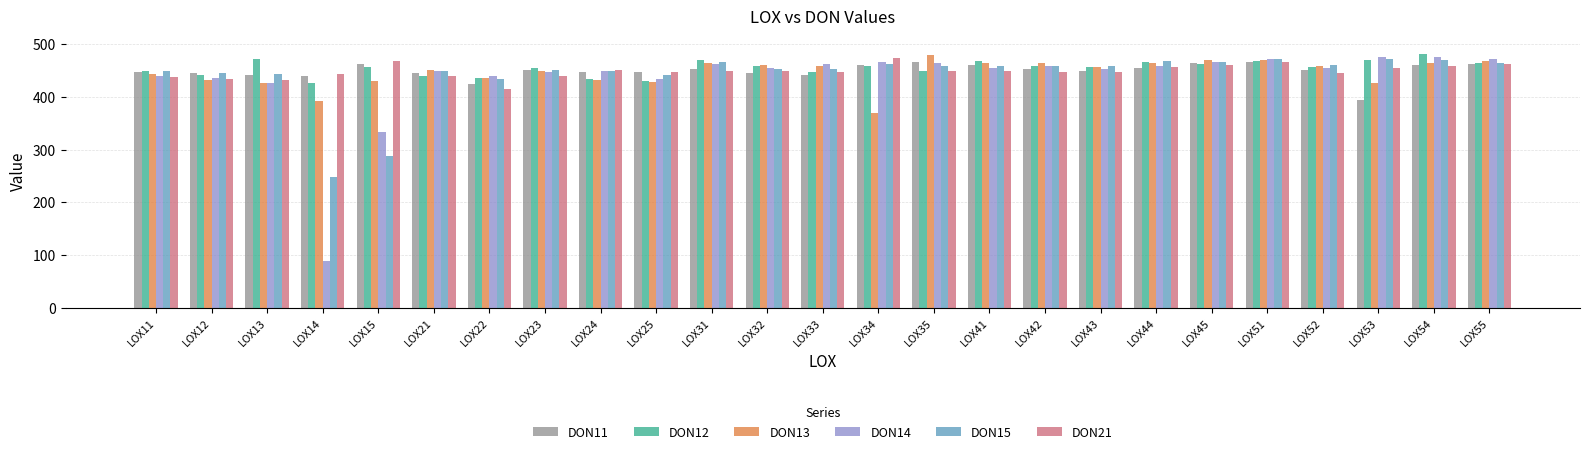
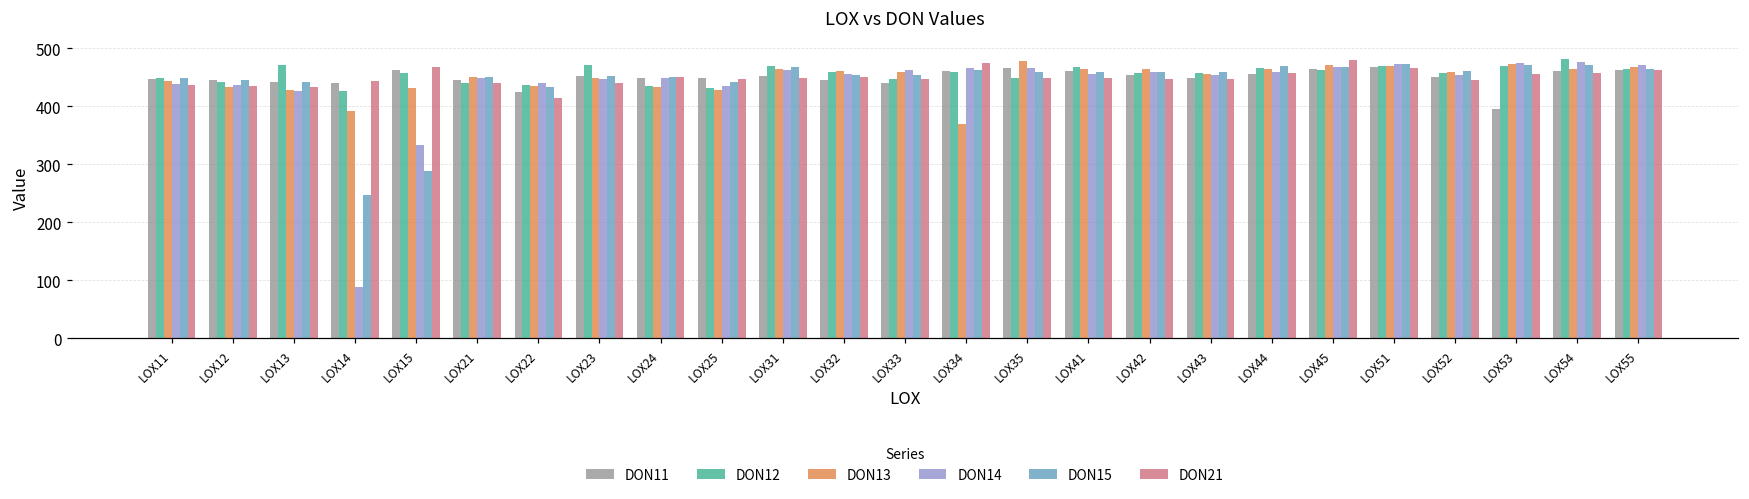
  {
    "DON11": {
      "LOX11": 450,
      "LOX12": 440,
      "LOX13": 440,
      "LOX14": 440,
      "LOX15": 460,
      "LOX21": 450,
      "LOX22": 420,
      "LOX23": 450,
      "LOX24": 450,
      "LOX25": 450,
      "LOX31": 450,
      "LOX32": 440,
      "LOX33": 440,
      "LOX34": 460,
      "LOX35": 470,
      "LOX41": 460,
      "LOX42": 450,
      "LOX43": 450,
      "LOX44": 450,
      "LOX45": 460,
      "LOX51": 470,
      "LOX52": 450,
      "LOX53": 390,
      "LOX54": 460,
      "LOX55": 460
    },
    "DON12": {
      "LOX11": 450,
      "LOX12": 440,
      "LOX13": 470,
      "LOX14": 430,
      "LOX15": 460,
      "LOX21": 440,
      "LOX22": 440,
-     "LOX23": 450,
+     "LOX23": 470,
      "LOX24": 430,
      "LOX25": 430,
      "LOX31": 470,
      "LOX32": 460,
      "LOX33": 450,
      "LOX34": 460,
      "LOX35": 450,
      "LOX41": 470,
      "LOX42": 460,
      "LOX43": 460,
      "LOX44": 470,
      "LOX45": 460,
      "LOX51": 470,
      "LOX52": 460,
      "LOX53": 470,
      "LOX54": 480,
      "LOX55": 460
    },
    "DON13": {
      "LOX11": 440,
      "LOX12": 430,
      "LOX13": 430,
      "LOX14": 390,
      "LOX15": 430,
      "LOX21": 450,
      "LOX22": 430,
      "LOX23": 450,
      "LOX24": 430,
      "LOX25": 430,
      "LOX31": 460,
      "LOX32": 460,
      "LOX33": 460,
      "LOX34": 370,
      "LOX35": 480,
      "LOX41": 460,
      "LOX42": 460,
      "LOX43": 460,
      "LOX44": 460,
      "LOX45": 470,
      "LOX51": 470,
      "LOX52": 460,
-     "LOX53": 430,
+     "LOX53": 470,
      "LOX54": 460,
      "LOX55": 470
    },
    "DON21": {
      "LOX11": 440,
      "LOX12": 430,
      "LOX13": 430,
      "LOX14": 440,
      "LOX15": 470,
      "LOX21": 440,
      "LOX22": 410,
      "LOX23": 440,
      "LOX24": 450,
      "LOX25": 450,
      "LOX31": 450,
      "LOX32": 450,
      "LOX33": 450,
      "LOX34": 470,
      "LOX35": 450,
      "LOX41": 450,
      "LOX42": 450,
      "LOX43": 450,
      "LOX44": 460,
-     "LOX45": 460,
+     "LOX45": 480,
      "LOX51": 470,
      "LOX52": 440,
      "LOX53": 450,
      "LOX54": 460,
      "LOX55": 460
    }
  }
